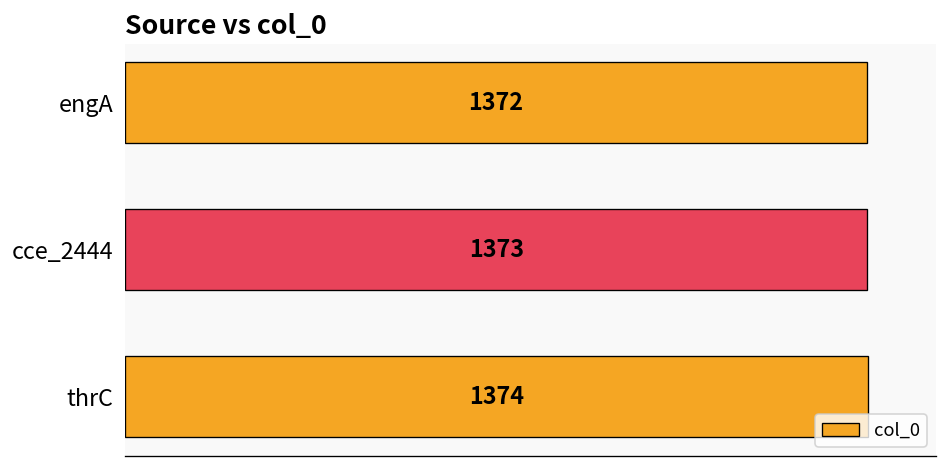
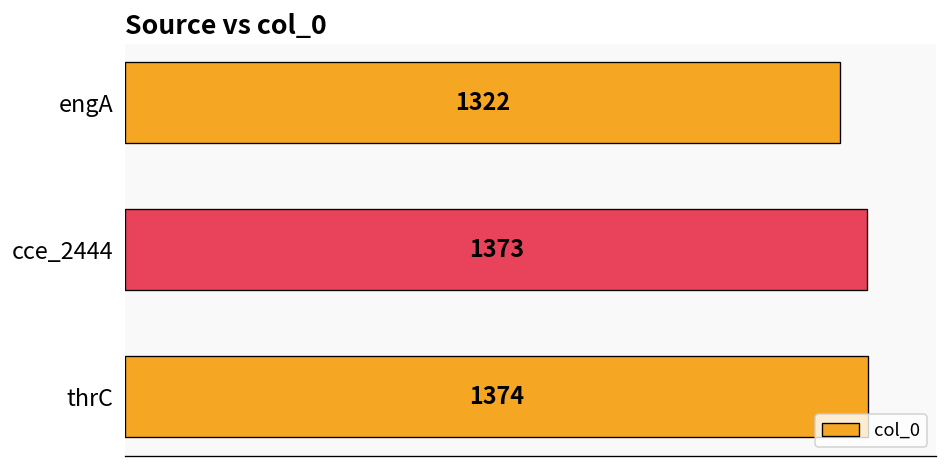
  {
-   "engA": 1372,
+   "engA": 1322,
    "cce_2444": 1373,
    "thrC": 1374
  }
